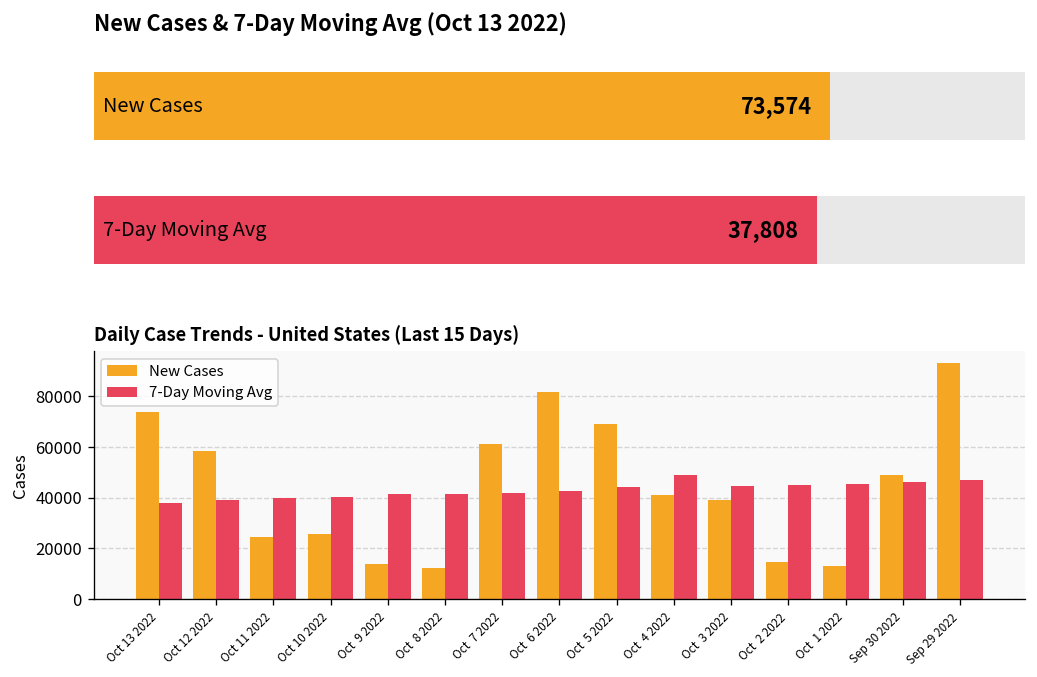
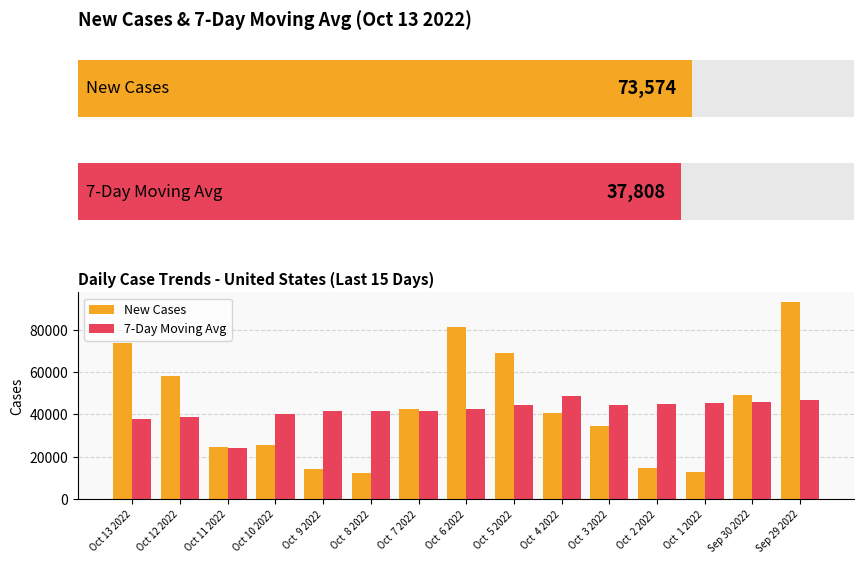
  {
    "Daily Case Trends - United States (Last 15 Days)": {
      "New Cases": {
        "Oct 13 2022": 74000,
        "Oct 12 2022": 58000,
        "Oct 11 2022": 25000,
        "Oct 10 2022": 26000,
        "Oct 9 2022": 14000,
        "Oct 8 2022": 12000,
-       "Oct 7 2022": 61000,
+       "Oct 7 2022": 43000,
        "Oct 6 2022": 82000,
        "Oct 5 2022": 69000,
        "Oct 4 2022": 41000,
-       "Oct 3 2022": 39000,
+       "Oct 3 2022": 34000,
        "Oct 2 2022": 15000,
        "Oct 1 2022": 13000,
        "Sep 30 2022": 49000,
        "Sep 29 2022": 93000
      },
      "7-Day Moving Avg": {
        "Oct 13 2022": 38000,
        "Oct 12 2022": 39000,
-       "Oct 11 2022": 40000,
+       "Oct 11 2022": 24000,
        "Oct 10 2022": 40000,
        "Oct 9 2022": 41000,
        "Oct 8 2022": 42000,
        "Oct 7 2022": 42000,
        "Oct 6 2022": 43000,
        "Oct 5 2022": 44000,
        "Oct 4 2022": 49000,
        "Oct 3 2022": 45000,
        "Oct 2 2022": 45000,
        "Oct 1 2022": 45000,
        "Sep 30 2022": 46000,
        "Sep 29 2022": 47000
      }
    }
  }
